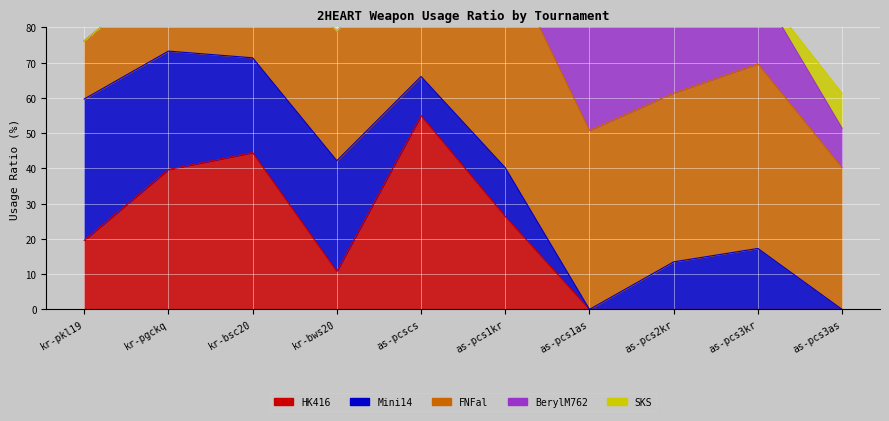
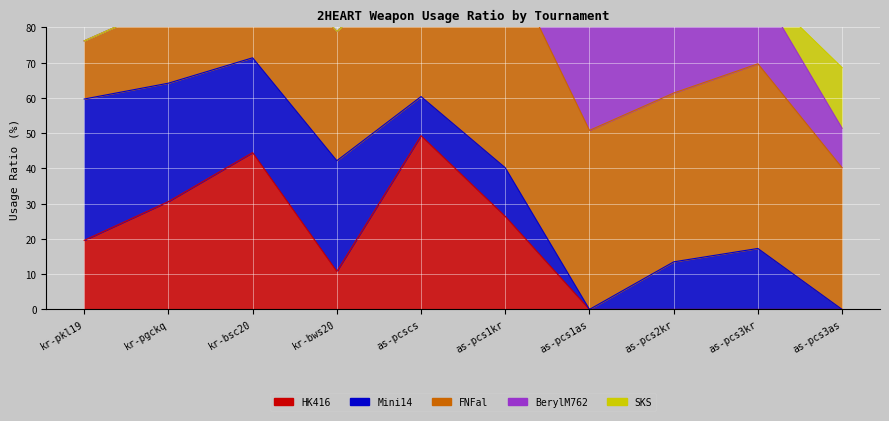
  {
    "HK416": {
      "kr-pkl19": 20,
-     "kr-pgckq": 40,
+     "kr-pgckq": 31,
      "kr-bsc20": 45,
      "kr-bws20": 11,
-     "as-pcscs": 55,
+     "as-pcscs": 49,
      "as-pcs1kr": 26,
      "as-pcs2kr": 0,
      "as-pcs3kr": 0
    },
    "Mini14": {
      "kr-pkl19": 40,
      "kr-pgckq": 34,
      "kr-bsc20": 27,
      "kr-bws20": 31,
      "as-pcscs": 11,
      "as-pcs1kr": 14,
      "as-pcs2kr": 14,
      "as-pcs3kr": 17
    },
    "FNFal": {
      "as-pcs1as": 51,
      "as-pcs2kr": 48,
      "as-pcs3kr": 52,
      "as-pcs3as": 40
    },
    "BerylM762": {
      "as-pcs1as": 30,
      "as-pcs3as": 11
    },
    "SKS": {
-     "as-pcs3as": 10
+     "as-pcs3as": 17
    }
  }
